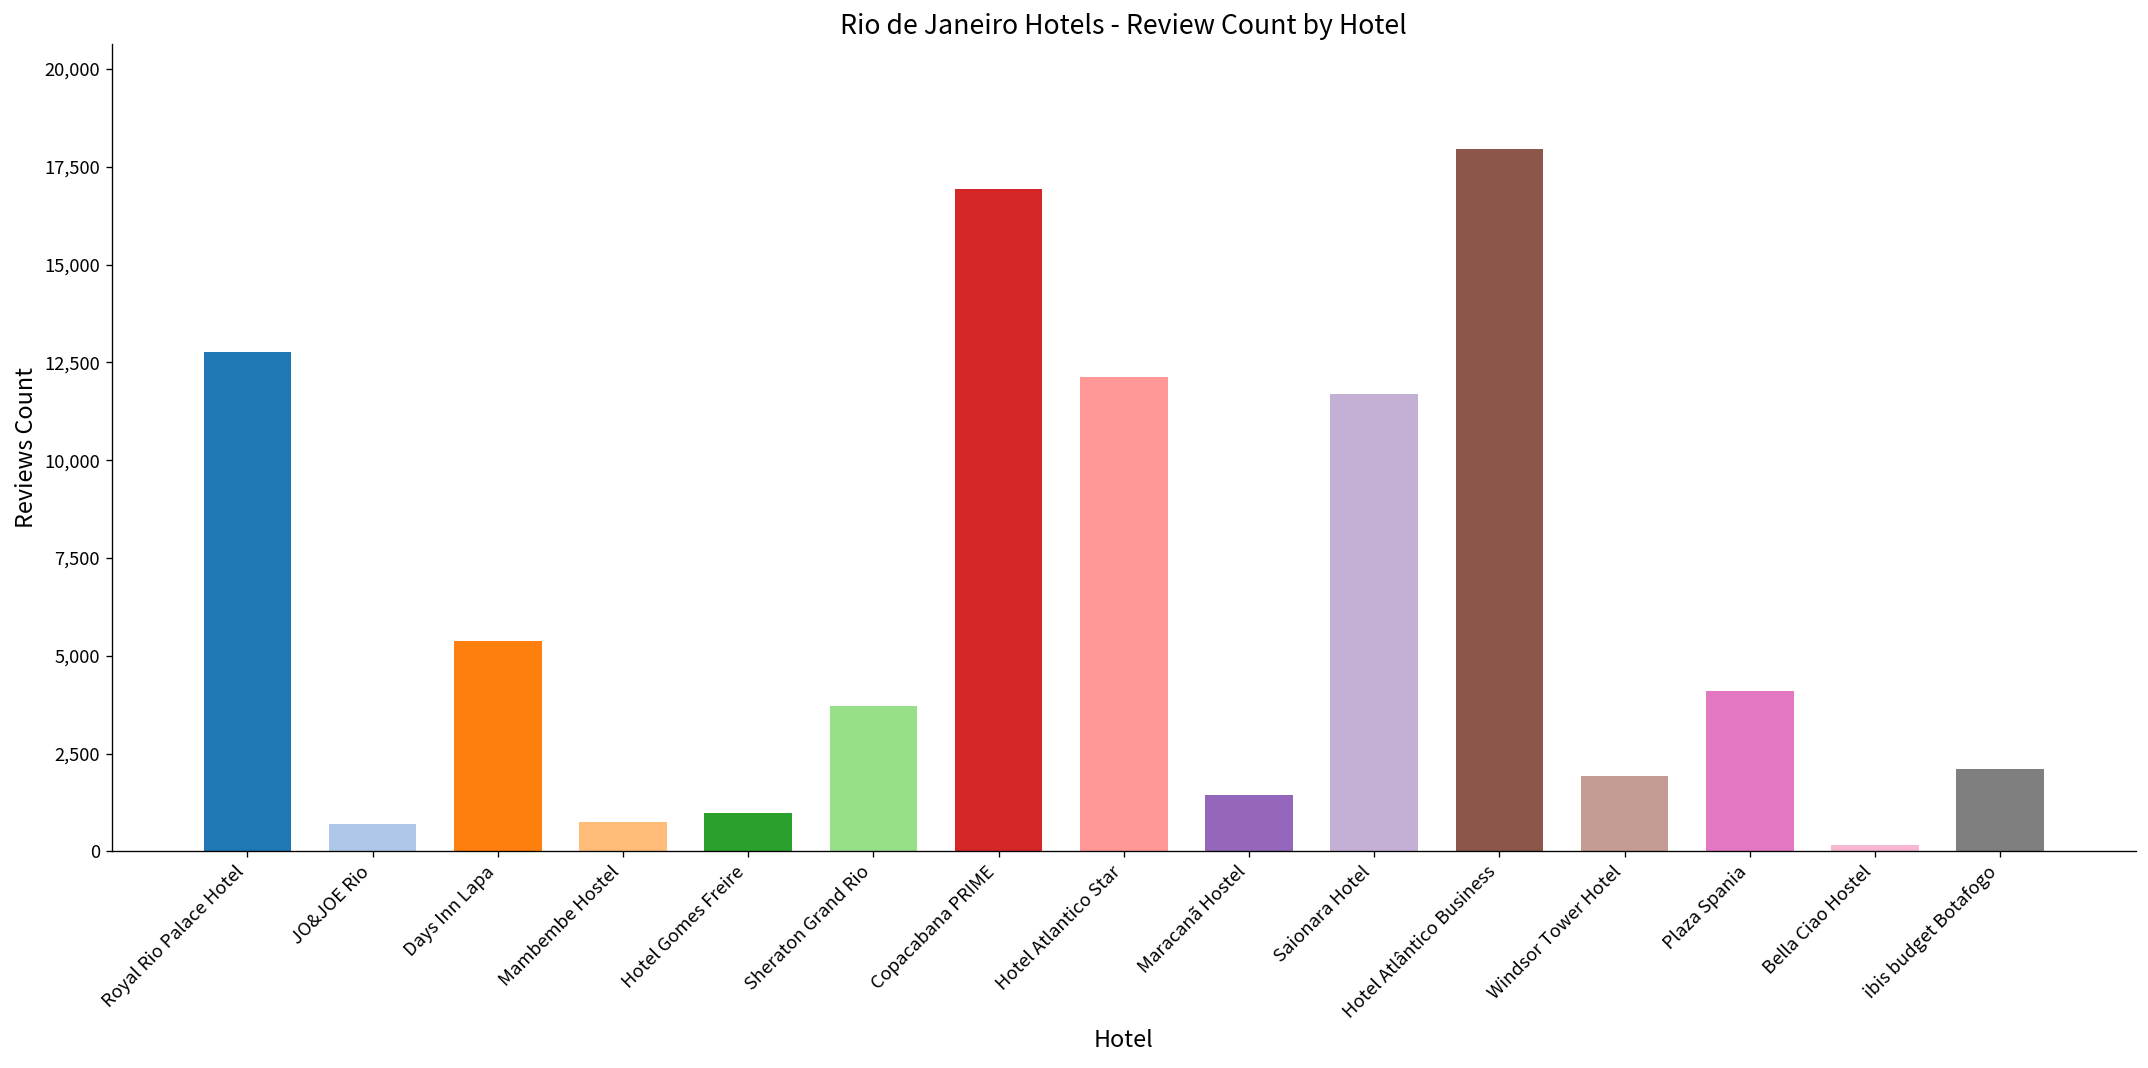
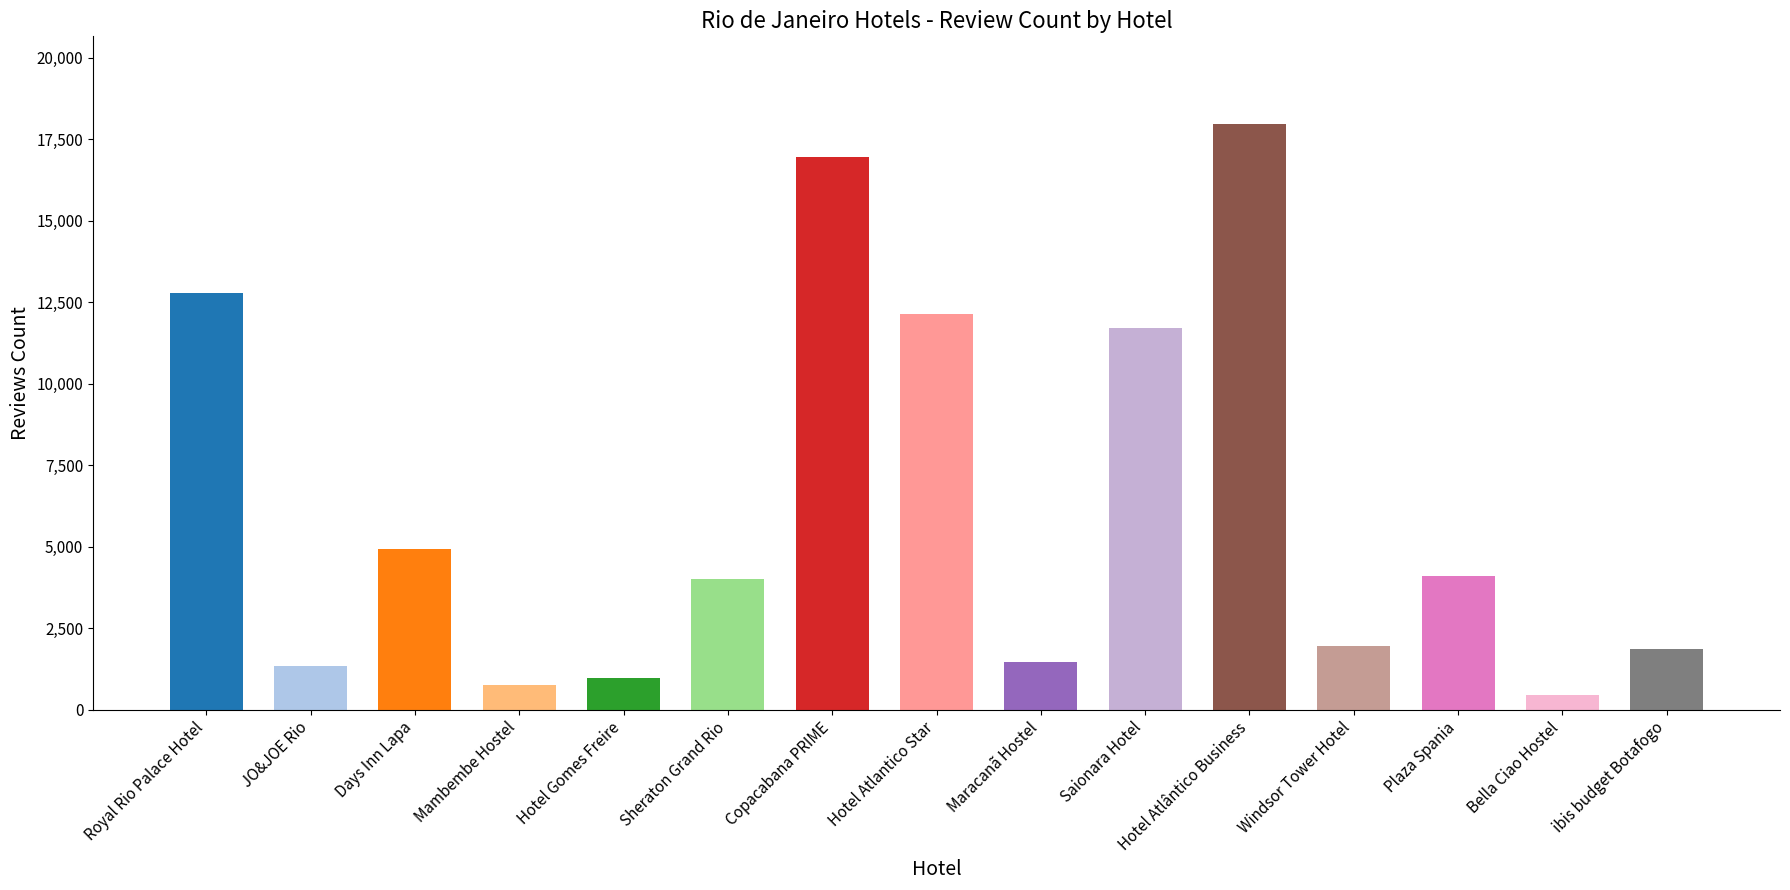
  {
    "Royal Rio Palace Hotel": "12,800",
-   "JO&JOE Rio": "700",
-   "Days Inn Lapa": "5,400",
+   "JO&JOE Rio": "1,300",
+   "Days Inn Lapa": "4,900",
    "Mambembe Hostel": "700",
    "Hotel Gomes Freire": "1,000",
-   "Sheraton Grand Rio": "3,700",
+   "Sheraton Grand Rio": "4,000",
    "Copacabana PRIME": "16,900",
    "Hotel Atlantico Star": "12,100",
    "Maracanã Hostel": "1,400",
    "Saionara Hotel": "11,700",
    "Hotel Atlântico Business": "18,000",
    "Windsor Tower Hotel": "1,900",
    "Plaza Spania": "4,100",
-   "Bella Ciao Hostel": "200",
-   "ibis budget Botafogo": "2,100"
+   "Bella Ciao Hostel": "400",
+   "ibis budget Botafogo": "1,800"
  }
